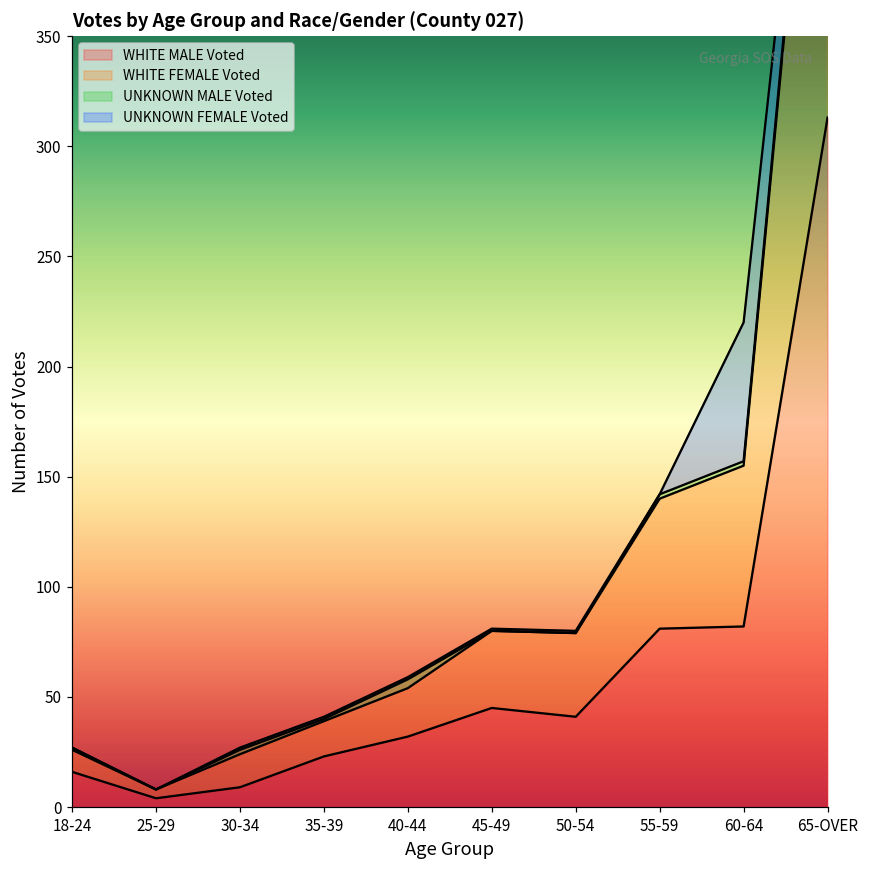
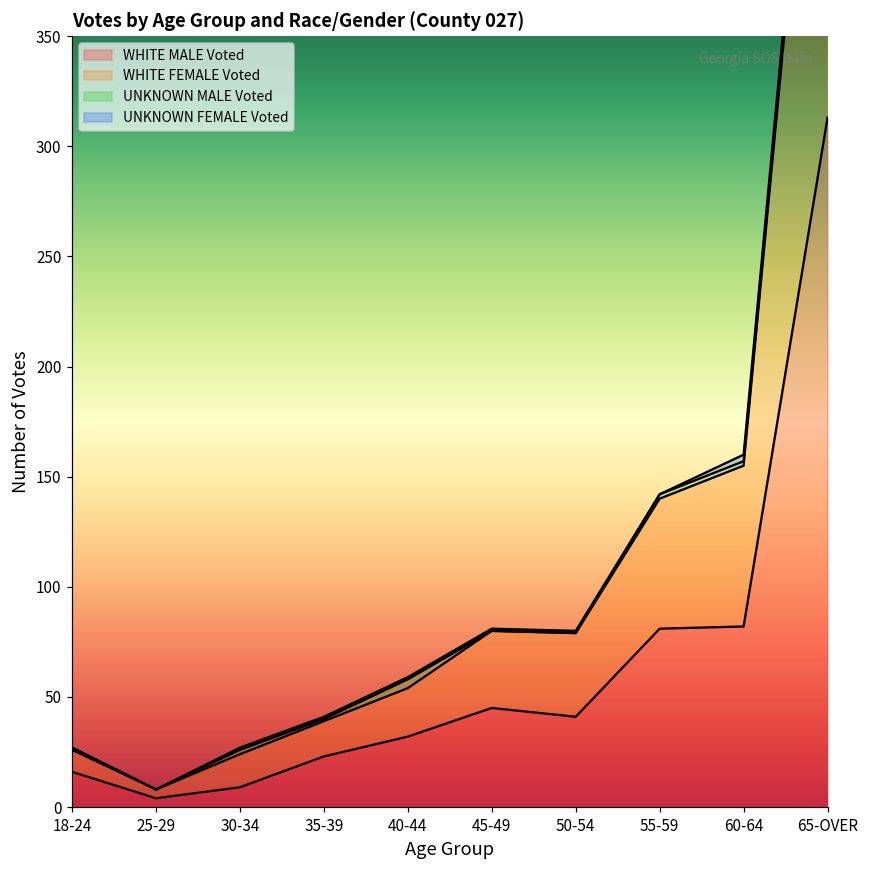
  {
    "UNKNOWN MALE Voted": {
      "60-64": 2
    },
    "UNKNOWN FEMALE Voted": {
-     "60-64": 63
+     "60-64": 3
    }
  }
